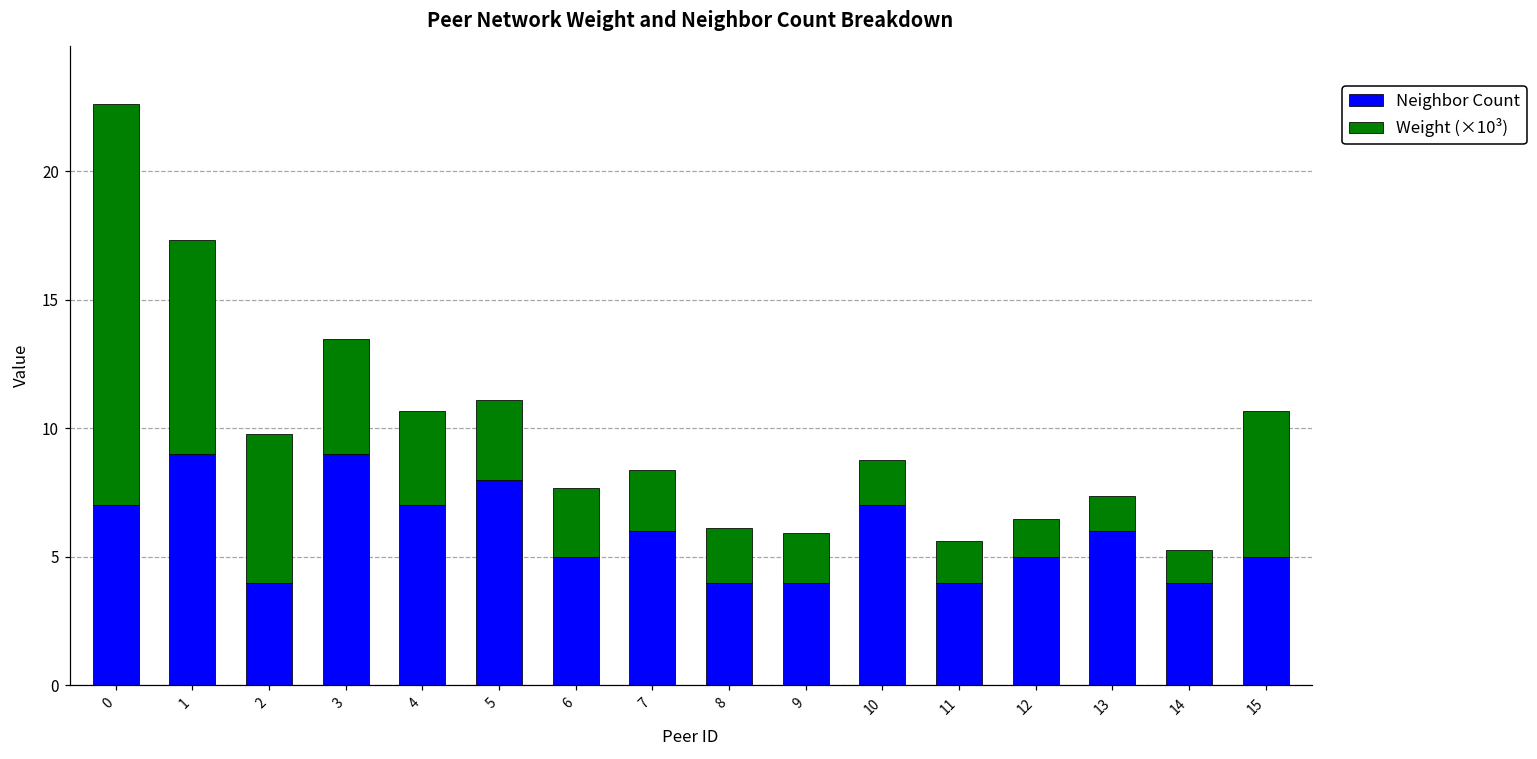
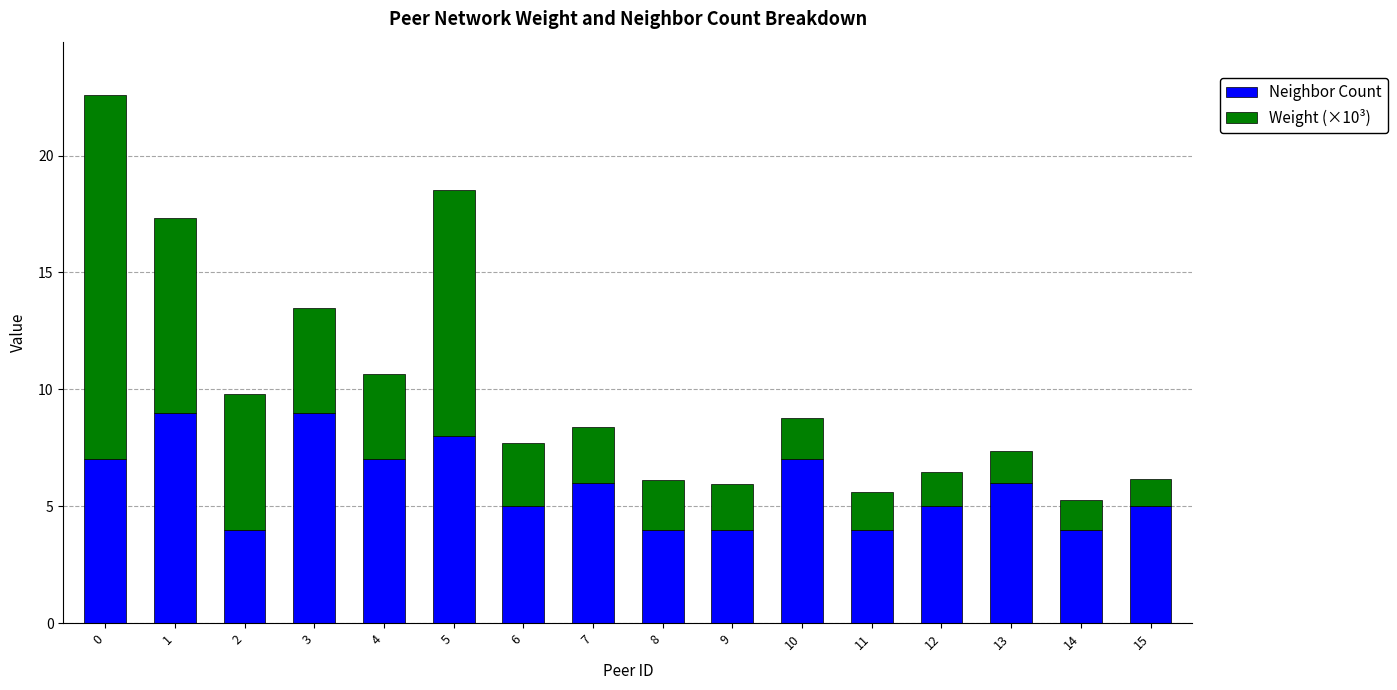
  {
    "Neighbor Count": {
      "0": 7.0,
      "1": 9.0,
      "2": 4.0,
      "3": 9.0,
      "4": 7.0,
      "5": 8.0,
      "6": 5.0,
      "7": 6.0,
      "8": 4.0,
      "9": 4.0,
      "10": 7.0,
      "11": 4.0,
      "12": 5.0,
      "13": 6.0,
      "14": 4.0,
      "15": 5.0
    },
    "Weight (×10³)": {
      "0": 15.6,
      "1": 8.3,
      "2": 5.8,
      "3": 4.5,
      "4": 3.7,
-     "5": 3.1,
+     "5": 10.5,
      "6": 2.7,
      "7": 2.4,
      "8": 2.1,
      "9": 1.9,
      "10": 1.8,
      "11": 1.6,
      "12": 1.5,
      "13": 1.4,
      "14": 1.3,
-     "15": 5.7
+     "15": 1.2
    }
  }
